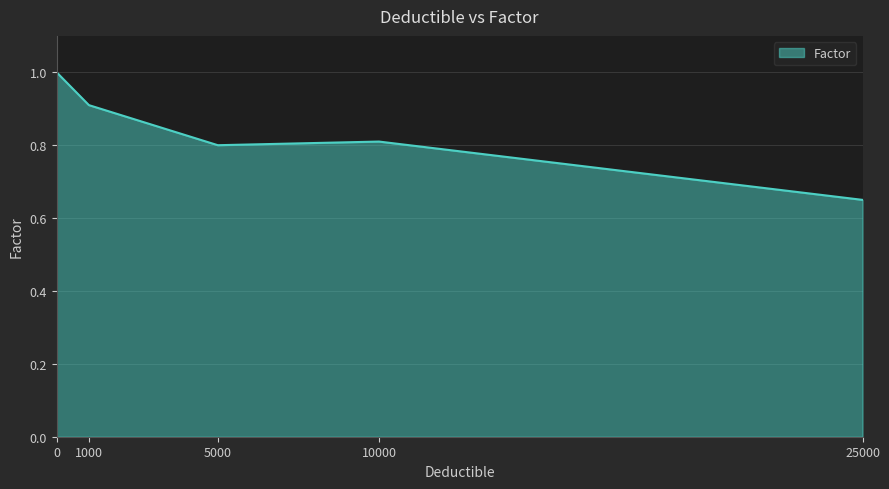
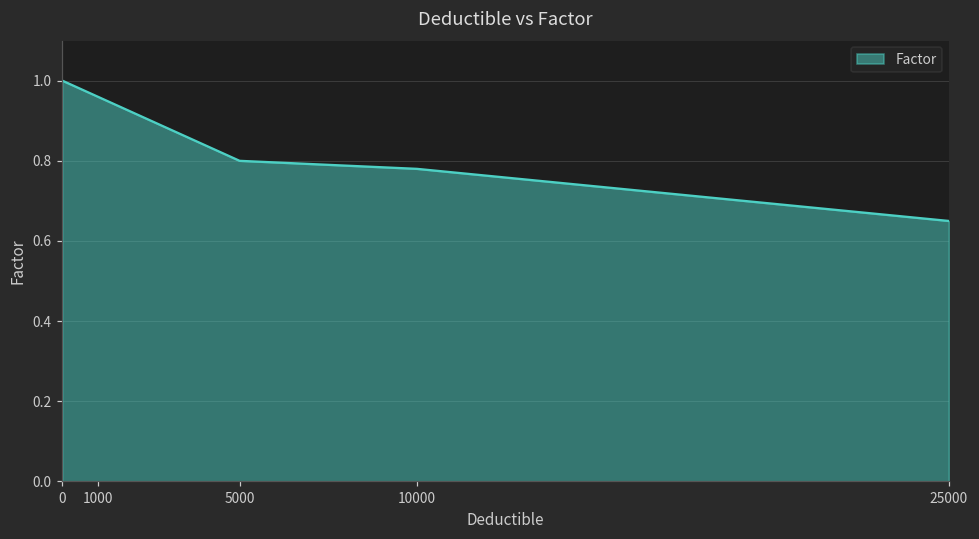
  {
    "0": 1.00,
-   "1000": 0.91,
+   "1000": 0.96,
    "5000": 0.80,
-   "10000": 0.81,
+   "10000": 0.78,
    "25000": 0.65
  }
